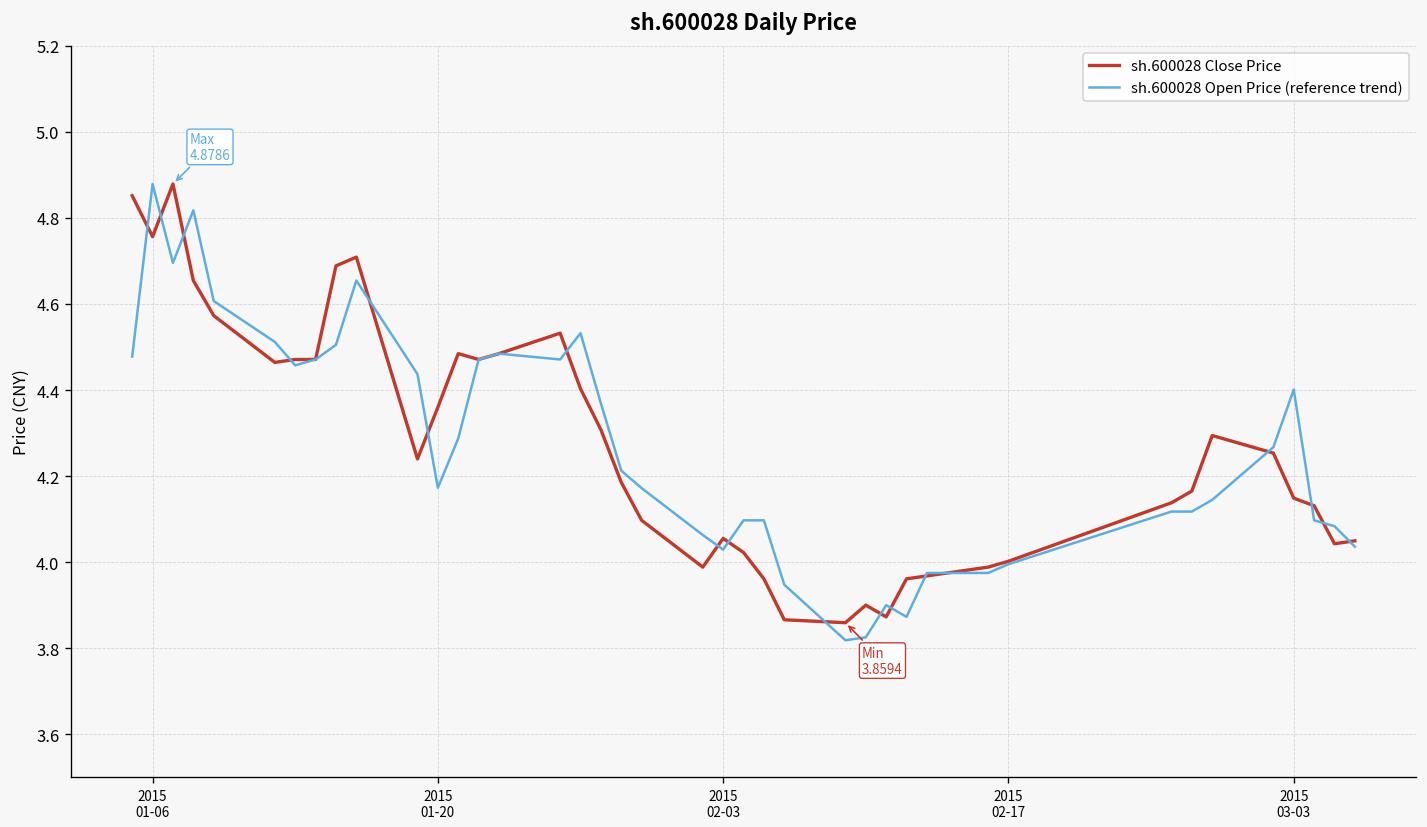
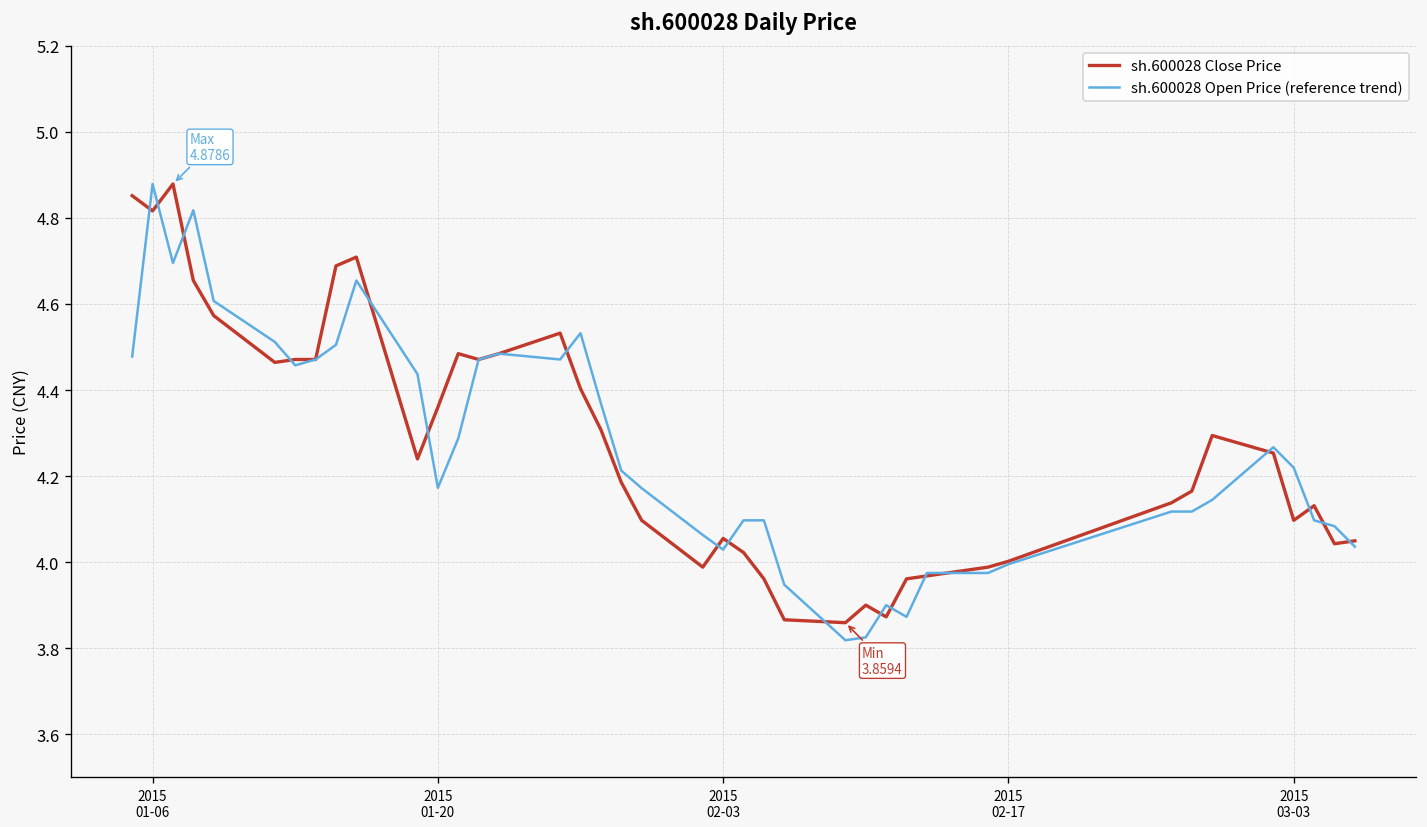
  {
    "sh.600028 Close Price": {
-     "2015 01-06": 4.76,
+     "2015 01-06": 4.82,
      "2015 01-20": 4.36,
      "2015 02-03": 4.06,
-     "2015 03-03": 4.15
+     "2015 03-03": 4.10
    },
    "sh.600028 Open Price (reference trend)": {
      "2015 01-06": 4.88,
      "2015 01-20": 4.17,
      "2015 02-03": 4.03,
-     "2015 03-03": 4.40
+     "2015 03-03": 4.22
    }
  }
